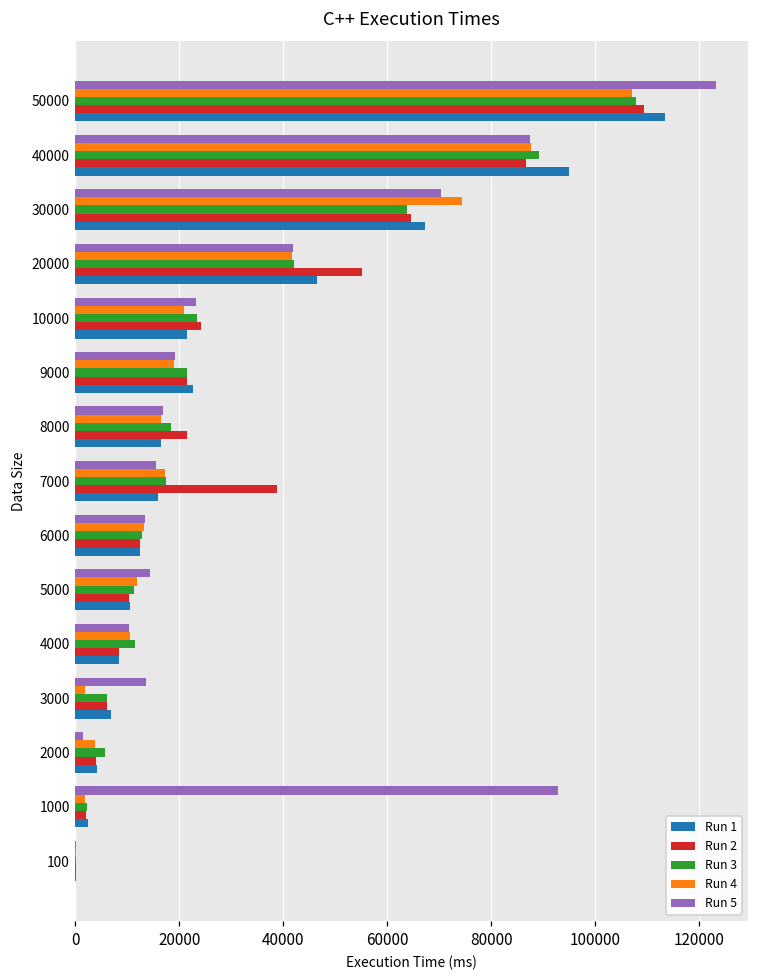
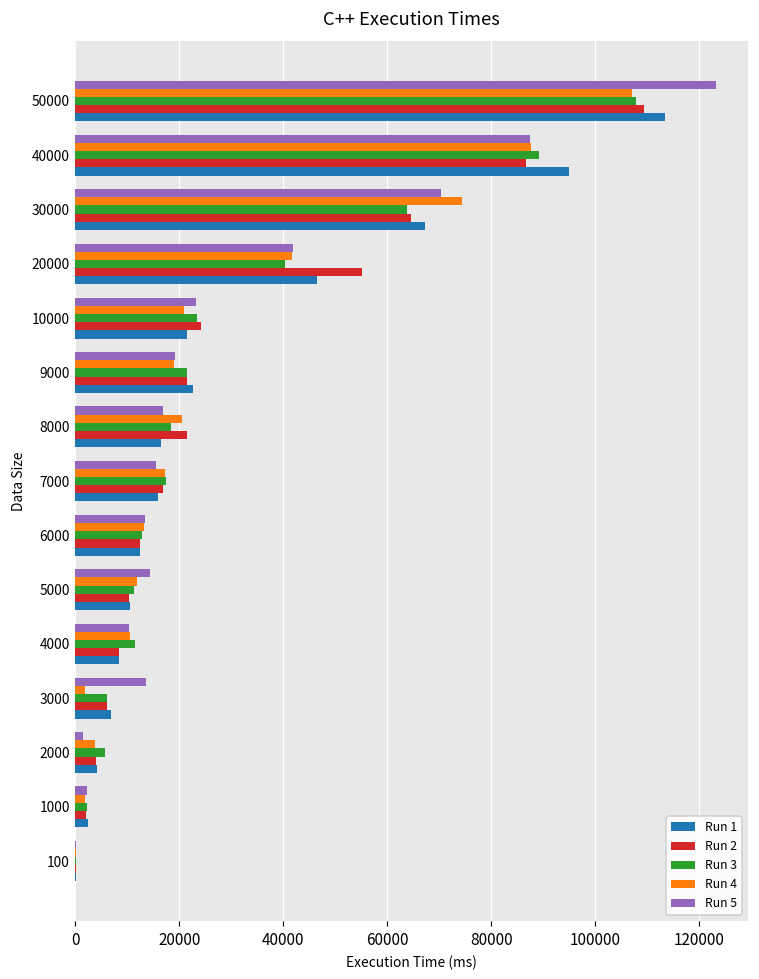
  {
    "Run 1": {
      "50000": 113000,
      "40000": 95000,
      "30000": 67000,
      "20000": 47000,
      "10000": 21000,
      "9000": 23000,
      "8000": 16000,
      "7000": 16000,
      "6000": 13000,
      "5000": 11000,
      "4000": 8000,
      "3000": 7000,
      "2000": 4000,
      "1000": 2000
    },
    "Run 2": {
      "50000": 109000,
      "40000": 87000,
      "30000": 64000,
      "20000": 55000,
      "10000": 24000,
      "9000": 21000,
      "8000": 21000,
-     "7000": 39000,
+     "7000": 17000,
      "6000": 12000,
      "5000": 10000,
      "4000": 8000,
      "3000": 6000,
      "2000": 4000,
      "1000": 2000
    },
    "Run 3": {
      "50000": 108000,
      "40000": 89000,
      "30000": 64000,
-     "20000": 42000,
+     "20000": 40000,
      "10000": 23000,
      "9000": 21000,
      "8000": 18000,
      "7000": 17000,
      "6000": 13000,
      "5000": 11000,
      "4000": 12000,
      "3000": 6000,
      "2000": 6000,
      "1000": 2000
    },
    "Run 4": {
      "50000": 107000,
      "40000": 88000,
      "30000": 74000,
      "20000": 42000,
      "10000": 21000,
      "9000": 19000,
-     "8000": 16000,
+     "8000": 21000,
      "7000": 17000,
      "6000": 13000,
      "5000": 12000,
      "4000": 11000,
      "3000": 2000,
      "2000": 4000,
      "1000": 2000
    },
    "Run 5": {
      "50000": 123000,
      "40000": 87000,
      "30000": 70000,
      "20000": 42000,
      "10000": 23000,
      "9000": 19000,
      "8000": 17000,
      "7000": 16000,
      "6000": 14000,
      "5000": 14000,
      "4000": 10000,
      "3000": 14000,
      "2000": 2000,
-     "1000": 93000
+     "1000": 2000
    }
  }
